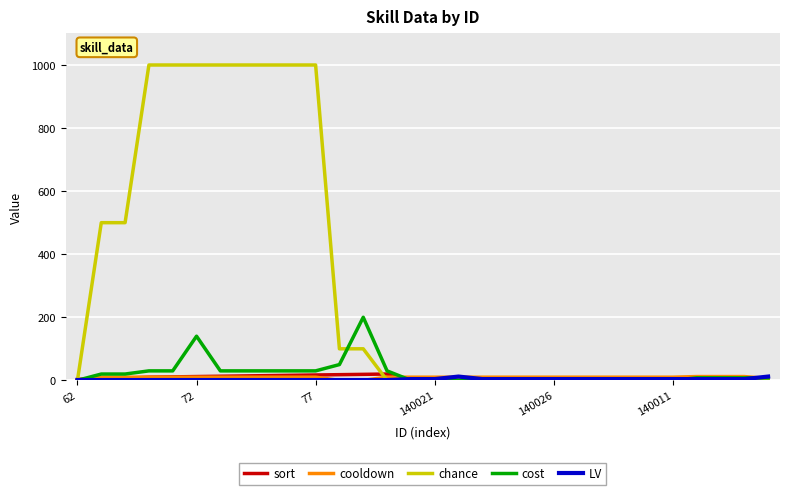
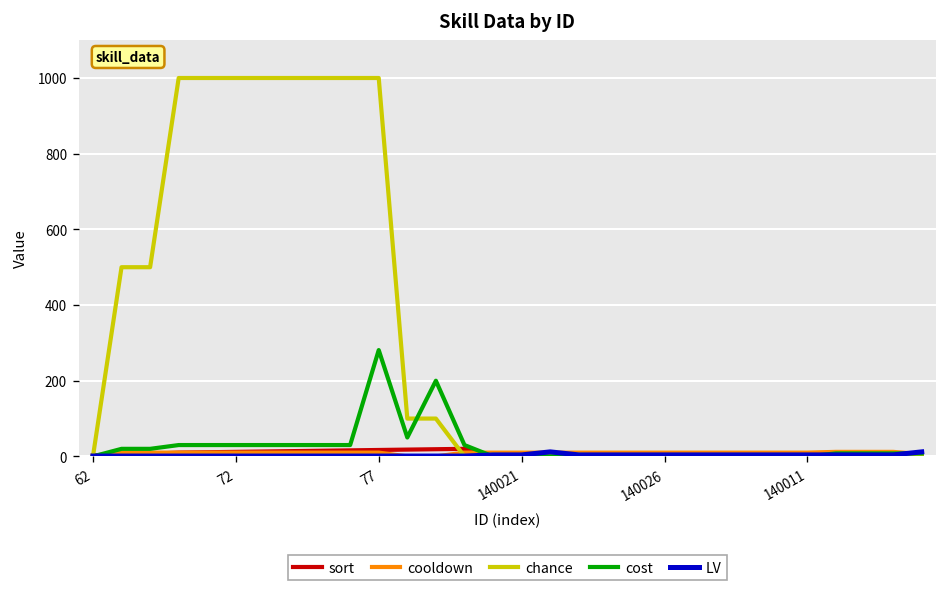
  {
    "chance": {
      "72": 1000,
      "77": 1000
    },
    "cost": {
-     "72": 140,
-     "77": 30
+     "72": 30,
+     "77": 280
    },
    "LV": {
      "72": 0,
      "77": 0
    }
  }
